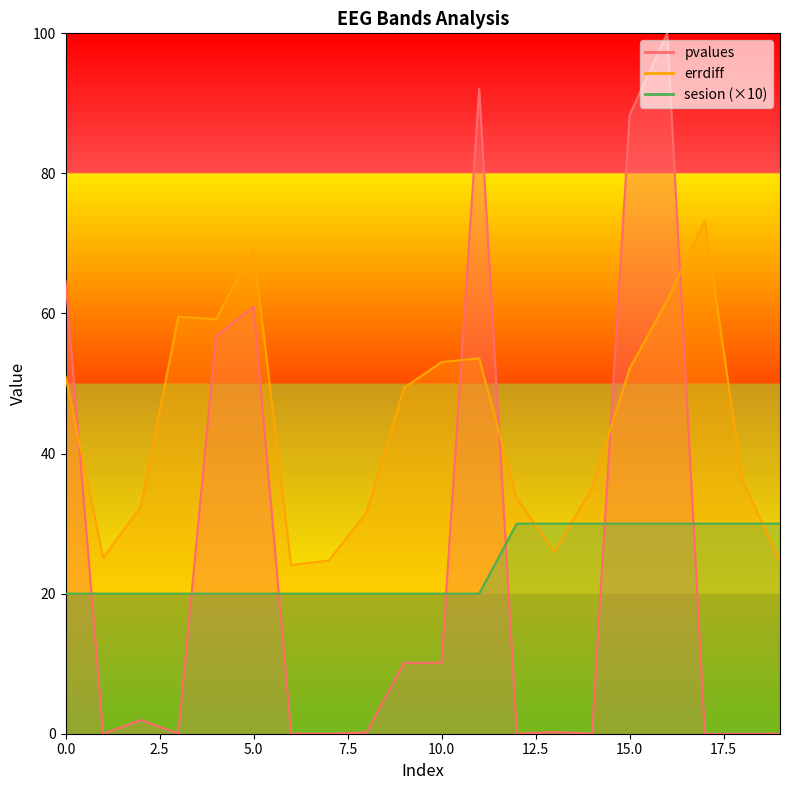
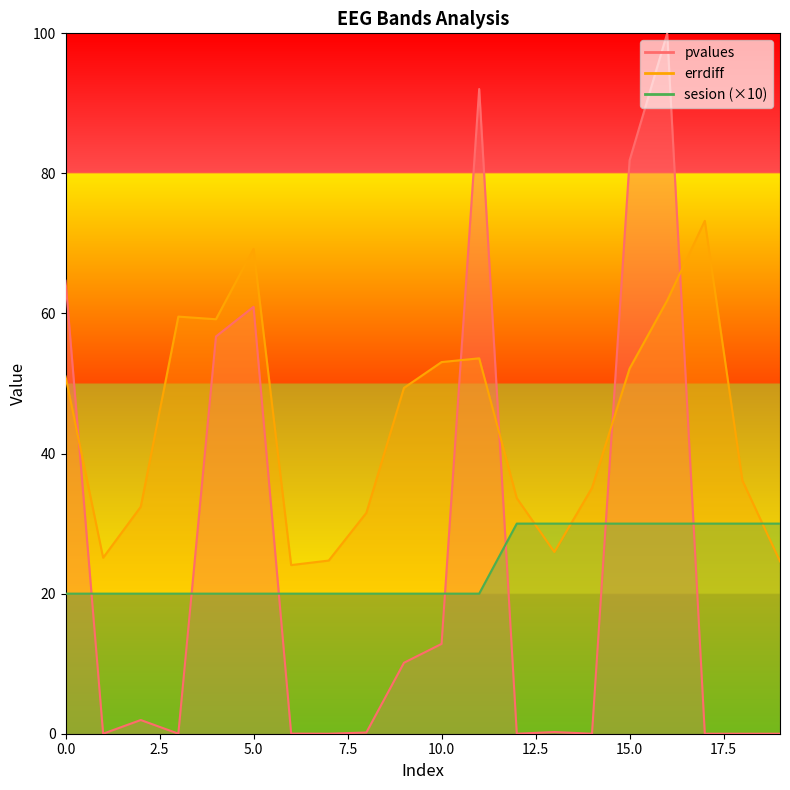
  {
    "pvalues": {
      "0.0": 65,
      "5.0": 61,
-     "10.0": 10,
-     "15.0": 88
+     "10.0": 13,
+     "15.0": 82
    },
    "errdiff": {
      "0.0": 51,
      "5.0": 69,
      "10.0": 53,
      "15.0": 52
    },
    "sesion (×10)": {
      "0.0": 20,
      "5.0": 20,
      "10.0": 20,
      "15.0": 30
    }
  }
